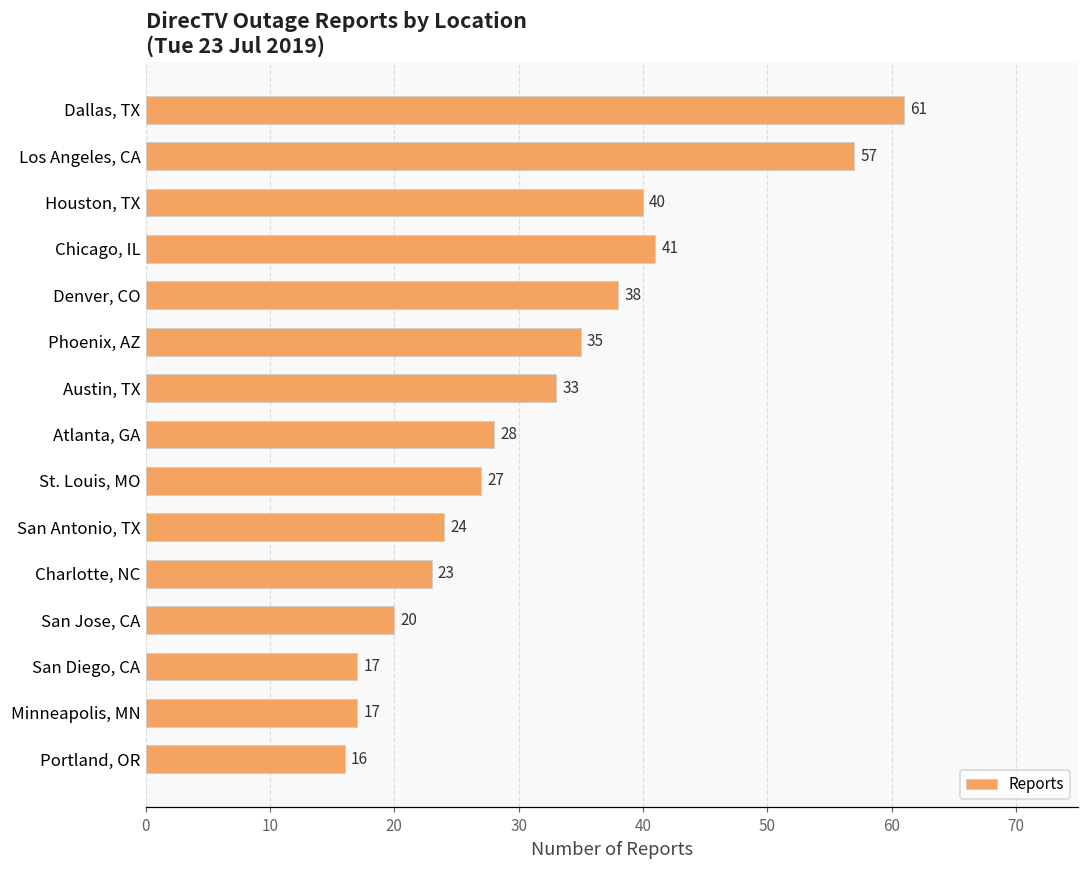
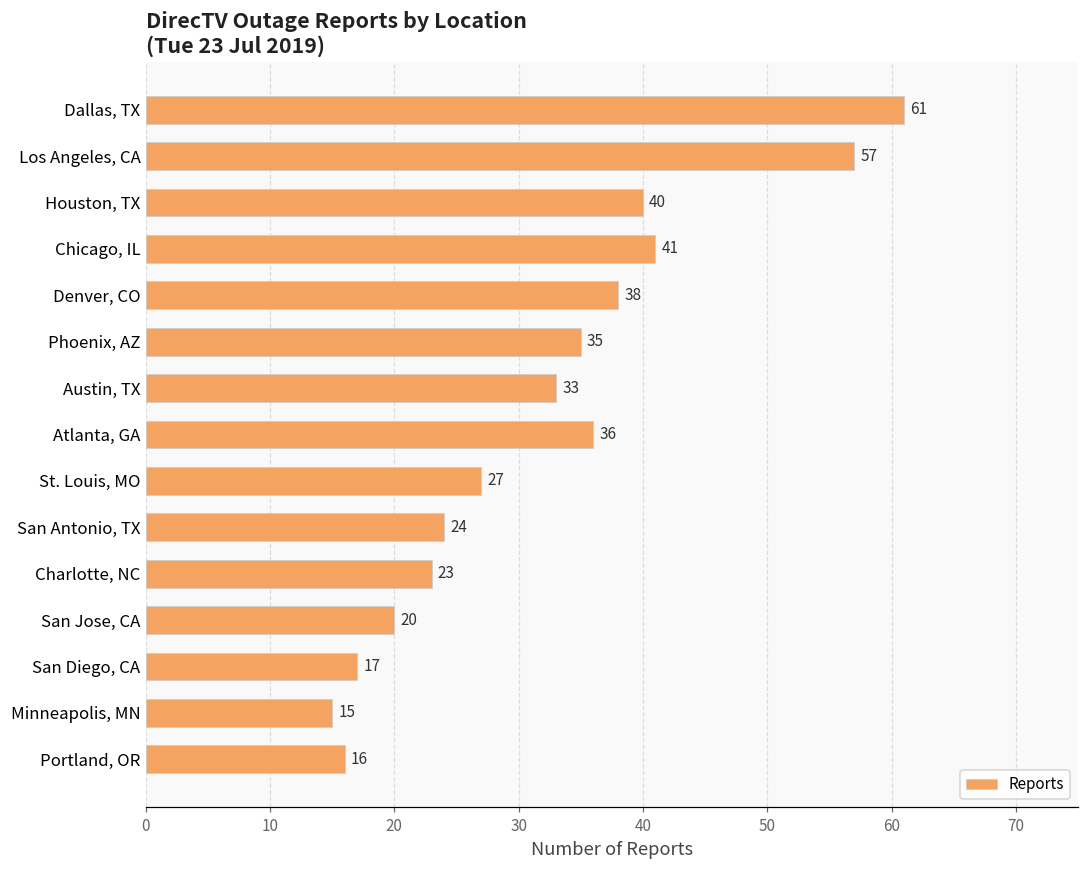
  {
    "Dallas, TX": 61,
    "Los Angeles, CA": 57,
    "Houston, TX": 40,
    "Chicago, IL": 41,
    "Denver, CO": 38,
    "Phoenix, AZ": 35,
    "Austin, TX": 33,
-   "Atlanta, GA": 28,
+   "Atlanta, GA": 36,
    "St. Louis, MO": 27,
    "San Antonio, TX": 24,
    "Charlotte, NC": 23,
    "San Jose, CA": 20,
    "San Diego, CA": 17,
-   "Minneapolis, MN": 17,
+   "Minneapolis, MN": 15,
    "Portland, OR": 16
  }
